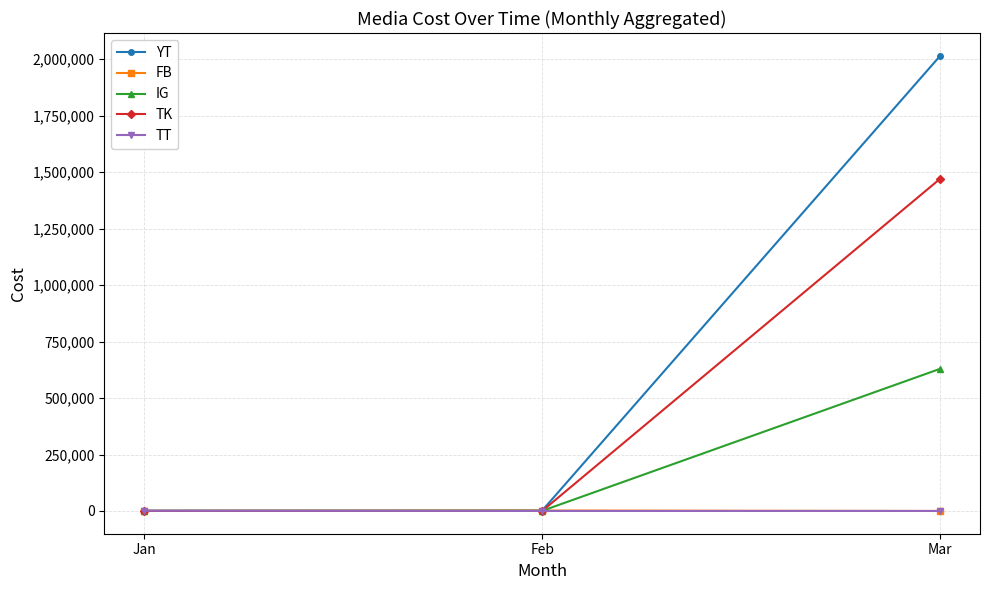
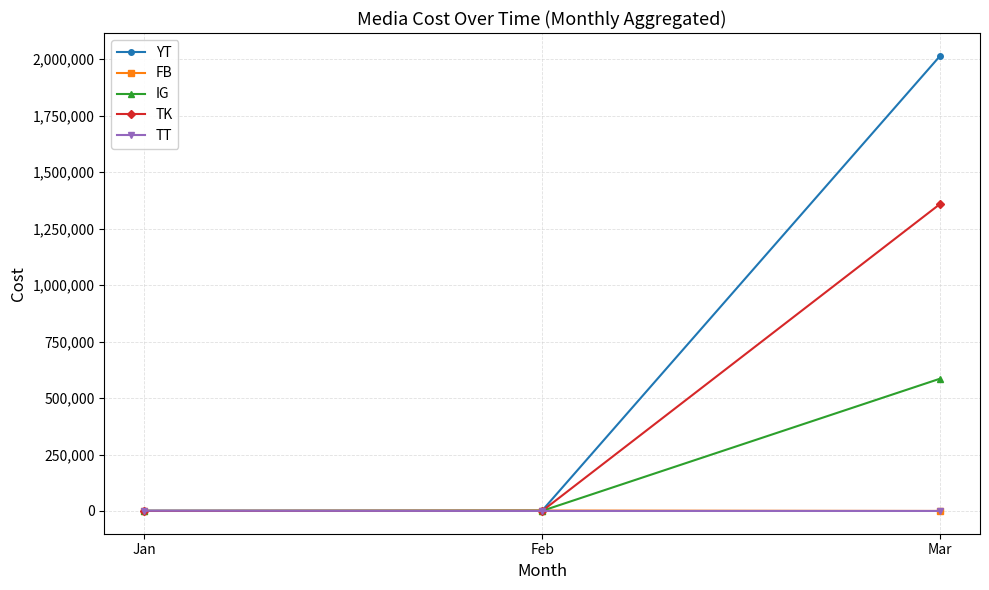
  {
    "YT": {
      "Mar": "2,020,000"
    },
    "IG": {
-     "Mar": "630,000"
+     "Mar": "590,000"
    },
    "TK": {
-     "Mar": "1,470,000"
+     "Mar": "1,360,000"
    }
  }
